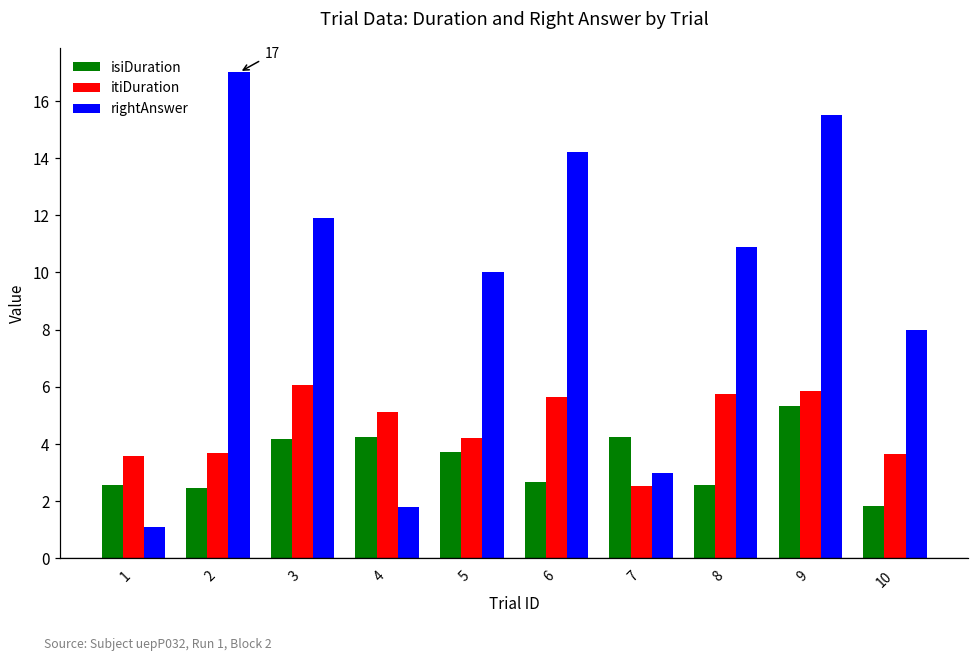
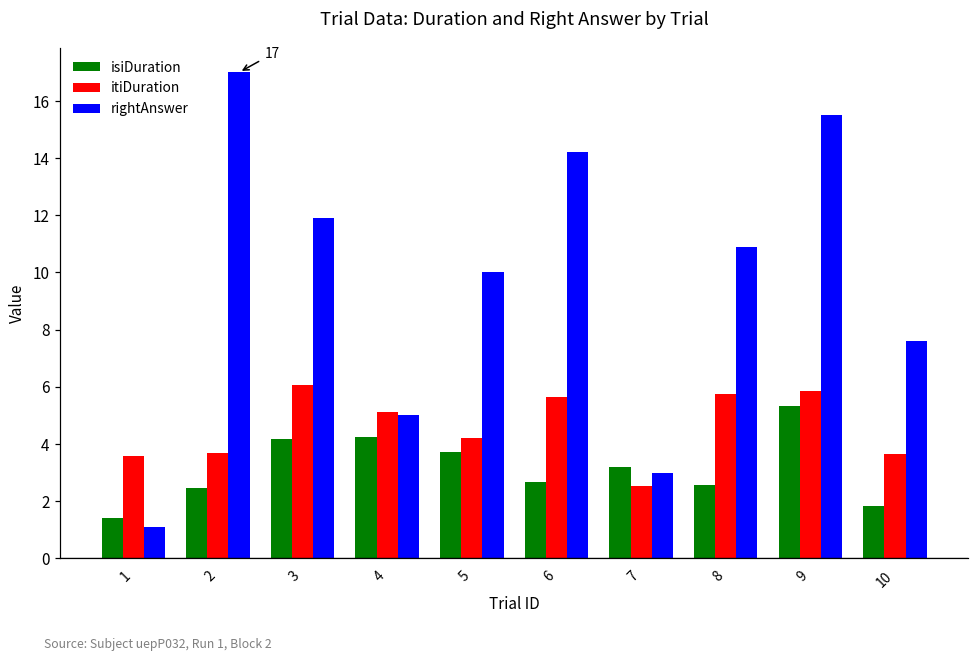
  {
    "isiDuration": {
-     "1": 2.6,
+     "1": 1.4,
      "2": 2.5,
      "3": 4.2,
      "4": 4.2,
      "5": 3.7,
      "6": 2.7,
-     "7": 4.2,
+     "7": 3.2,
      "8": 2.6,
      "9": 5.3,
      "10": 1.8
    },
    "itiDuration": {
      "1": 3.6,
      "2": 3.7,
      "3": 6.1,
      "4": 5.1,
      "5": 4.2,
      "6": 5.7,
      "7": 2.5,
      "8": 5.7,
      "9": 5.9,
      "10": 3.6
    },
    "rightAnswer": {
      "1": 1.1,
      "3": 11.9,
-     "4": 1.8,
+     "4": 5.0,
      "5": 10.0,
      "6": 14.2,
      "7": 3.0,
      "8": 10.9,
      "9": 15.5,
-     "10": 8.0
+     "10": 7.6
    }
  }
